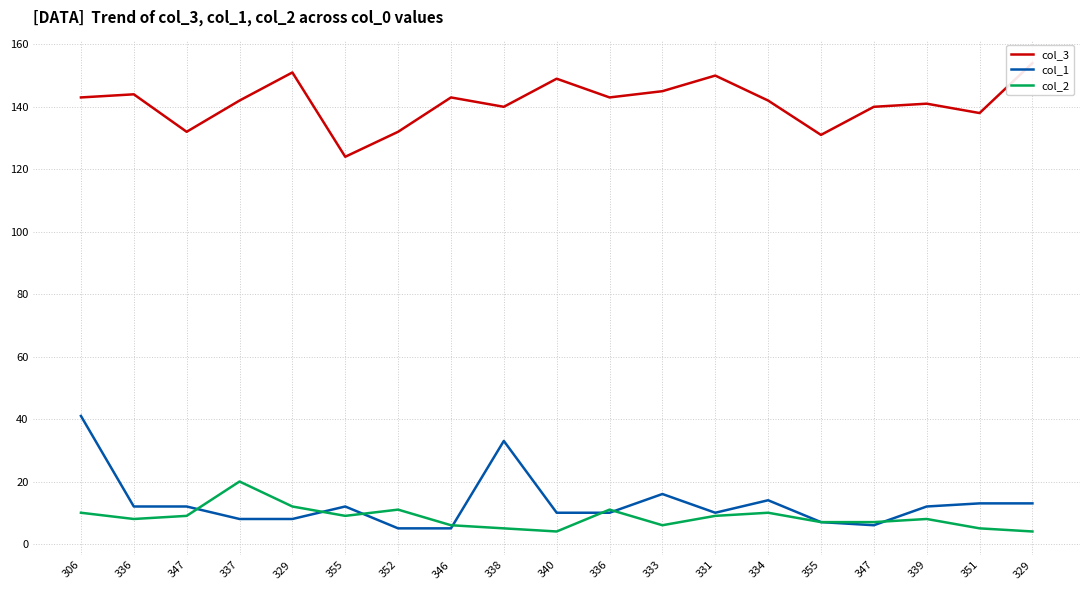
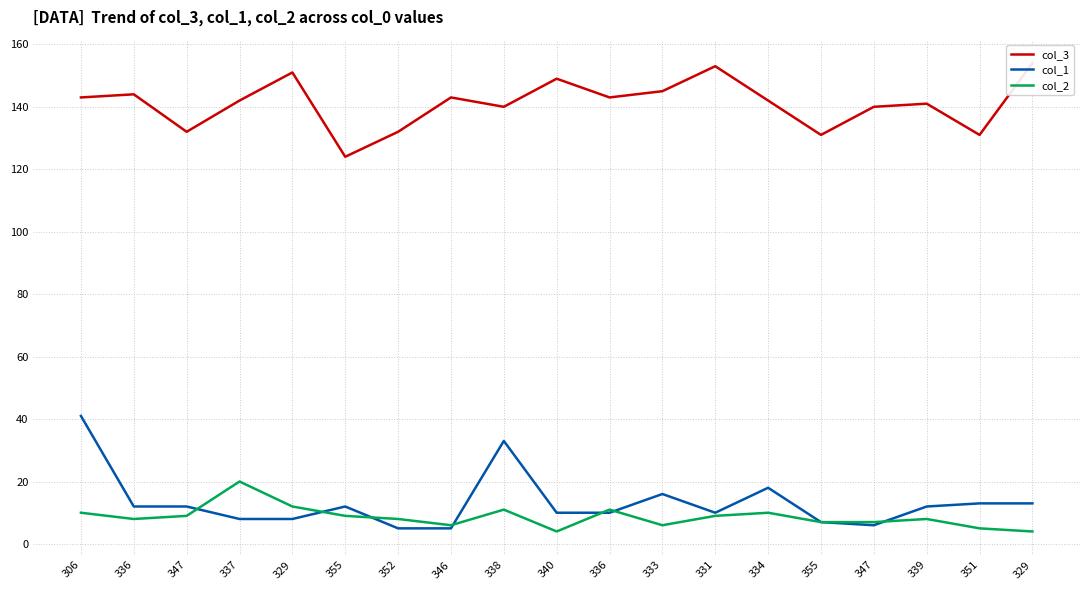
  {
    "col_3": {
      "306": 143,
      "337": 142,
      "352": 132,
      "346": 143,
      "338": 140,
      "340": 149,
      "333": 145,
-     "331": 150,
+     "331": 153,
      "334": 142,
      "339": 141,
-     "351": 138
+     "351": 131
    },
    "col_1": {
      "306": 41,
      "337": 8,
      "352": 5,
      "346": 5,
      "338": 33,
      "340": 10,
      "333": 16,
      "331": 10,
-     "334": 14,
+     "334": 18,
      "339": 12,
      "351": 13
    },
    "col_2": {
      "306": 10,
      "337": 20,
-     "352": 11,
+     "352": 8,
      "346": 6,
-     "338": 5,
+     "338": 11,
      "340": 4,
      "333": 6,
      "331": 9,
      "334": 10,
      "339": 8,
      "351": 5
    }
  }
